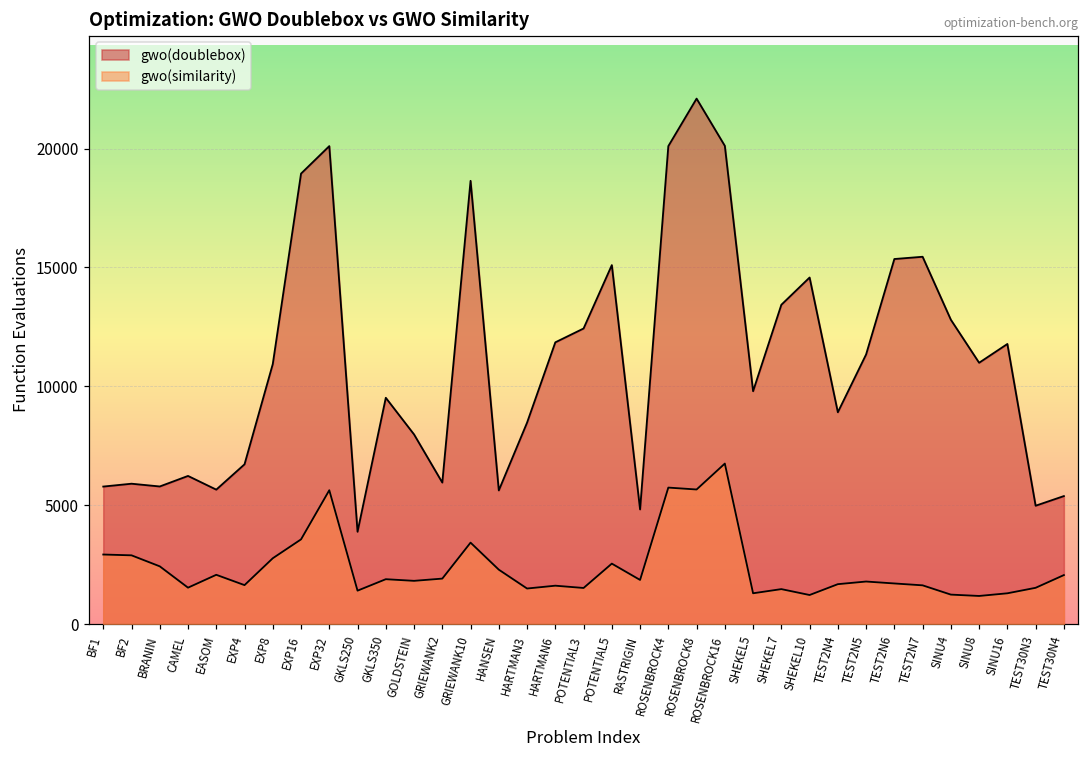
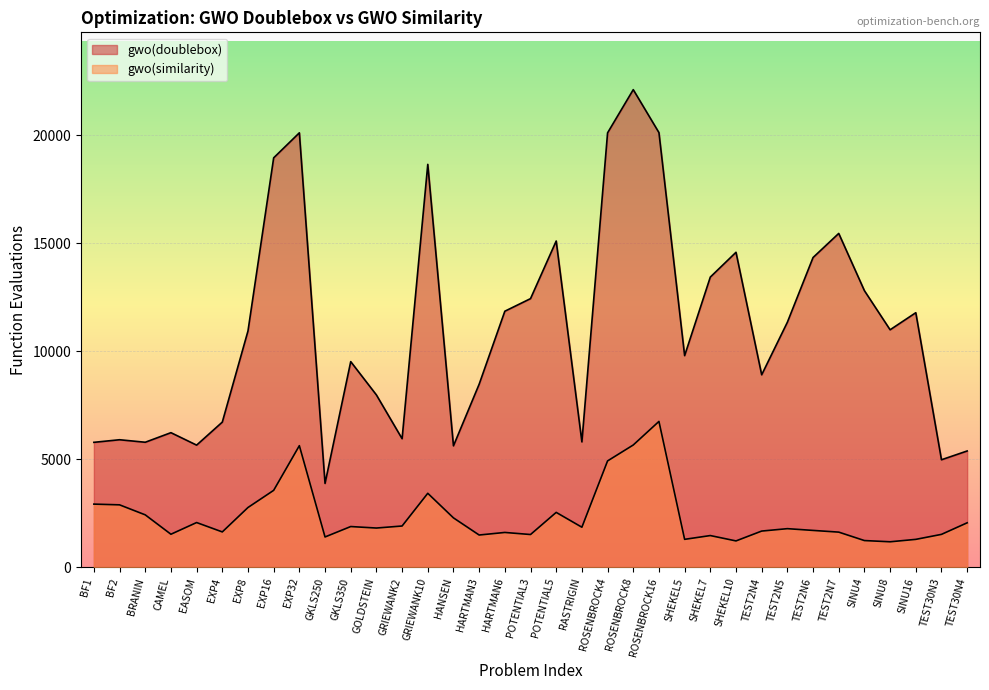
  {
    "gwo(doublebox)": {
      "BF1": 5800,
      "BF2": 5900,
      "BRANIN": 5800,
      "CAMEL": 6200,
      "EASOM": 5700,
      "EXP4": 6700,
      "EXP8": 10900,
      "EXP16": 18900,
      "EXP32": 20100,
      "GKLS250": 3900,
      "GKLS350": 9500,
      "GOLDSTEIN": 8000,
      "GRIEWANK2": 6000,
      "GRIEWANK10": 18600,
      "HANSEN": 5600,
      "HARTMAN3": 8500,
      "HARTMAN6": 11900,
      "POTENTIAL3": 12400,
      "POTENTIAL5": 15100,
-     "RASTRIGIN": 4800,
+     "RASTRIGIN": 5800,
      "ROSENBROCK4": 20100,
      "ROSENBROCK8": 22100,
      "ROSENBROCK16": 20100,
      "SHEKEL5": 9800,
      "SHEKEL7": 13400,
      "SHEKEL10": 14600,
      "TEST2N4": 8900,
      "TEST2N5": 11300,
-     "TEST2N6": 15400,
+     "TEST2N6": 14300,
      "TEST2N7": 15500,
      "SINU4": 12800,
      "SINU8": 11000,
      "SINU16": 11800,
      "TEST30N3": 5000,
      "TEST30N4": 5400
    },
    "gwo(similarity)": {
      "BF1": 2900,
      "BF2": 2900,
      "BRANIN": 2400,
      "CAMEL": 1500,
      "EASOM": 2100,
      "EXP4": 1600,
      "EXP8": 2800,
      "EXP16": 3600,
      "EXP32": 5600,
      "GKLS250": 1400,
      "GKLS350": 1900,
      "GOLDSTEIN": 1800,
      "GRIEWANK2": 1900,
      "GRIEWANK10": 3400,
      "HANSEN": 2300,
      "HARTMAN3": 1500,
      "HARTMAN6": 1600,
      "POTENTIAL3": 1500,
      "POTENTIAL5": 2500,
      "RASTRIGIN": 1900,
-     "ROSENBROCK4": 5700,
+     "ROSENBROCK4": 4900,
      "ROSENBROCK8": 5700,
      "ROSENBROCK16": 6800,
      "SHEKEL5": 1300,
      "SHEKEL7": 1500,
      "SHEKEL10": 1200,
      "TEST2N4": 1700,
      "TEST2N5": 1800,
      "TEST2N6": 1700,
      "TEST2N7": 1600,
      "SINU4": 1200,
      "SINU8": 1200,
      "SINU16": 1300,
      "TEST30N3": 1500,
      "TEST30N4": 2100
    }
  }
